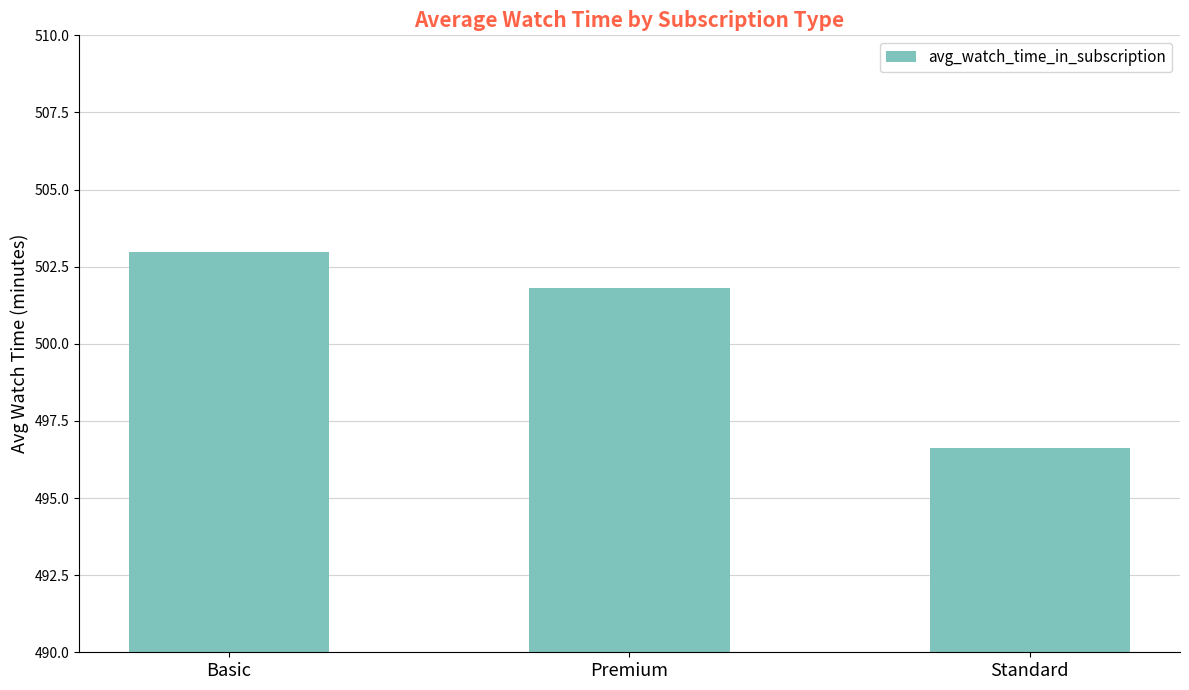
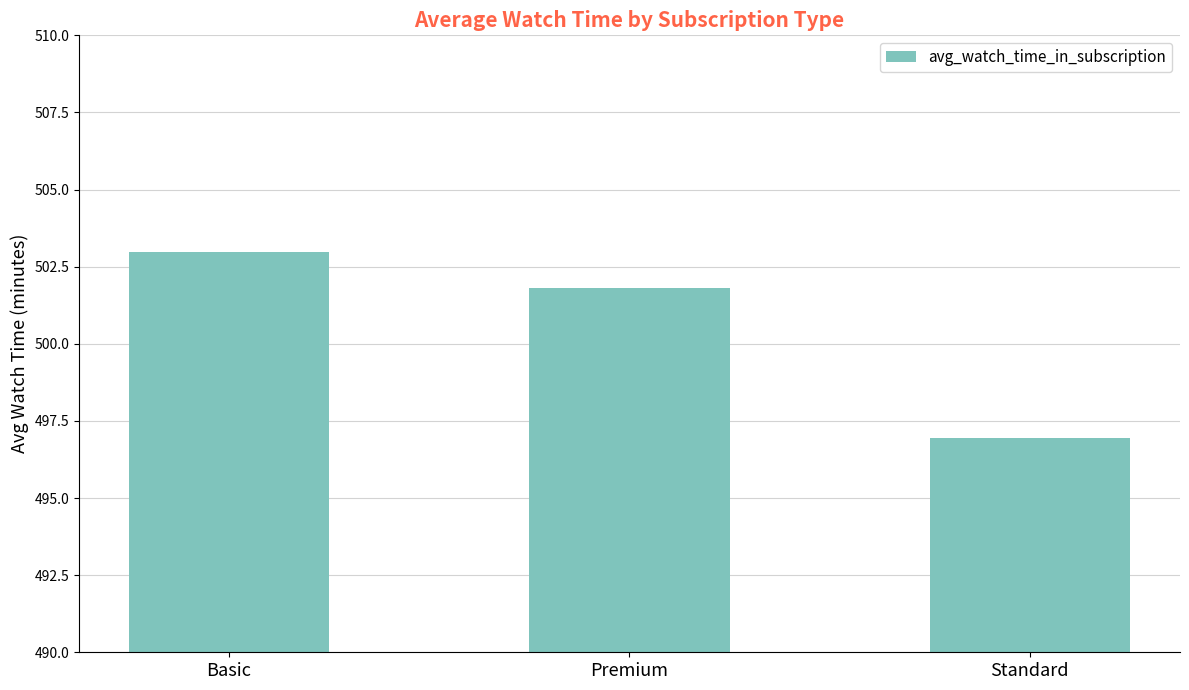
  {
    "Basic": 503.0,
    "Premium": 501.8,
-   "Standard": 496.6
+   "Standard": 497.0
  }
